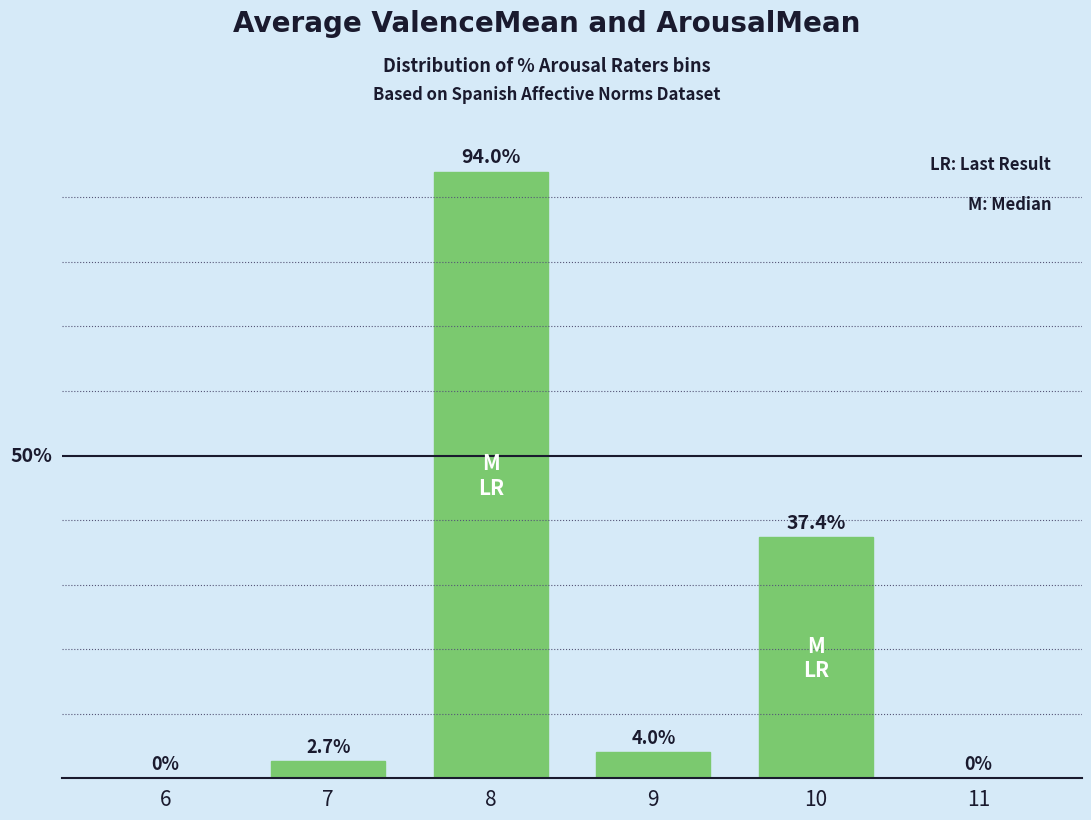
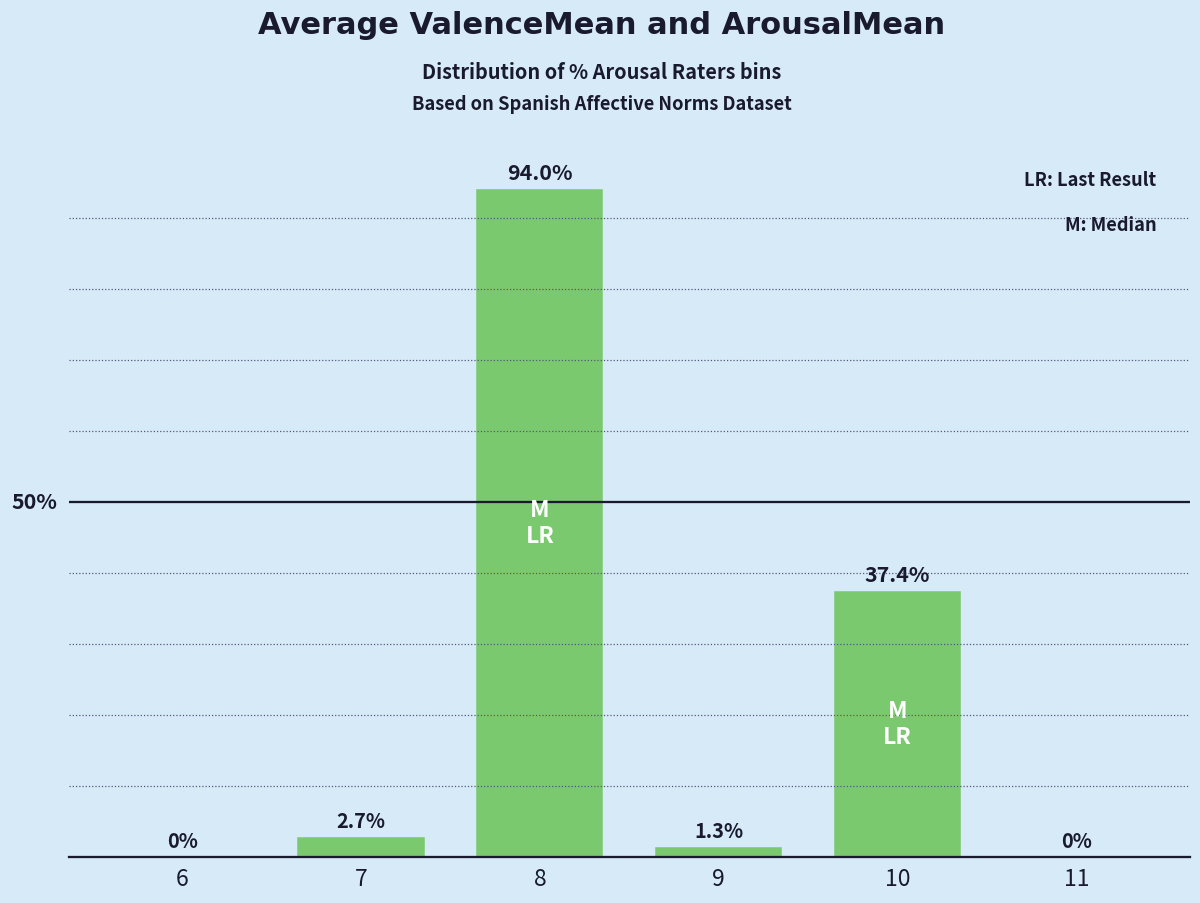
  {
    "6": "0%",
    "7": "2.7%",
    "8": "94.0%",
-   "9": "4.0%",
+   "9": "1.3%",
    "10": "37.4%",
    "11": "0%"
  }
